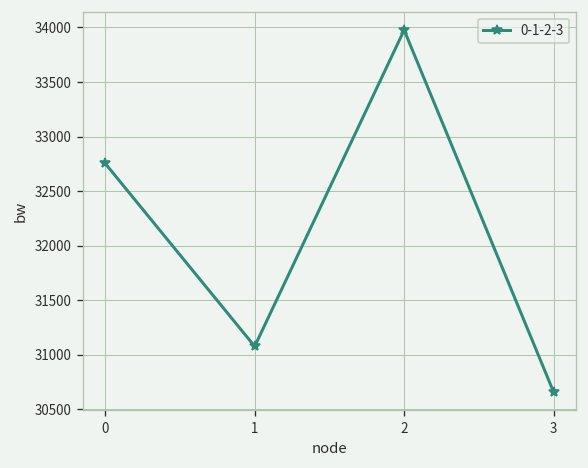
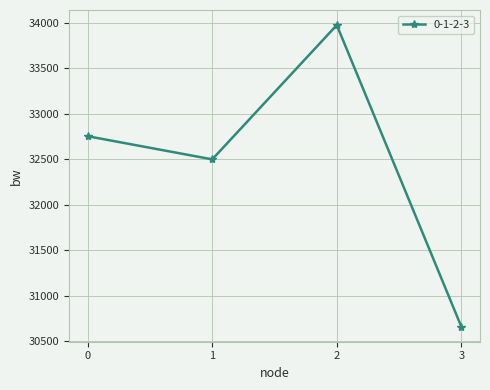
  {
    "0": 32800,
-   "1": 31100,
+   "1": 32500,
    "2": 34000,
    "3": 30700
  }
